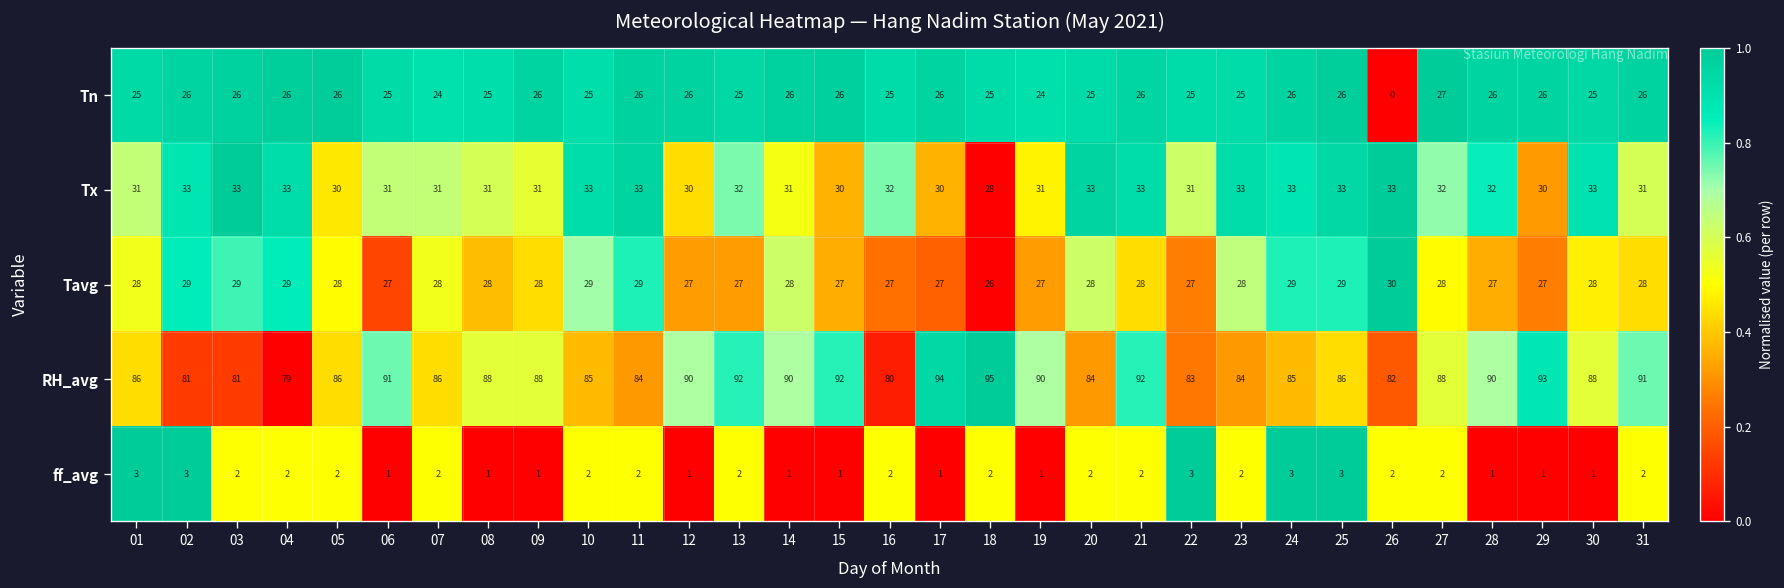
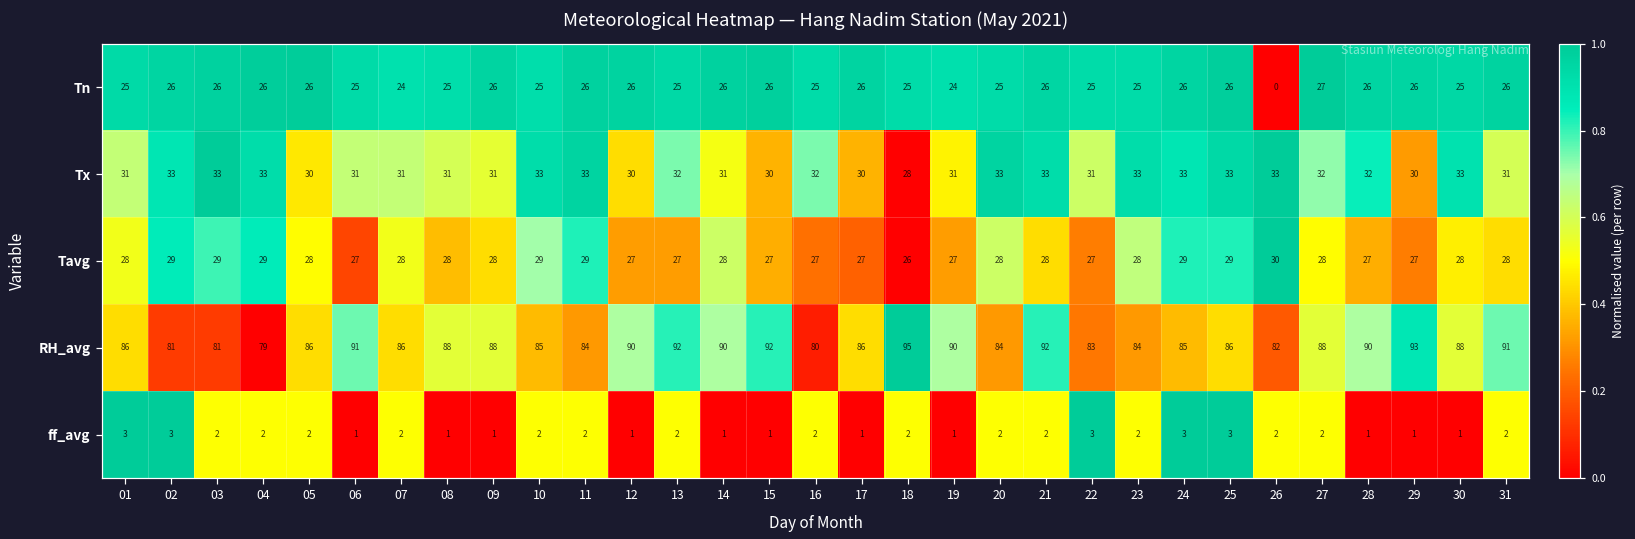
  {
    "Tn": {
      "01": 25,
      "02": 26,
      "03": 26,
      "04": 26,
      "05": 26,
      "06": 25,
      "07": 24,
      "08": 25,
      "09": 26,
      "10": 25,
      "11": 26,
      "12": 26,
      "13": 25,
      "14": 26,
      "15": 26,
      "16": 25,
      "17": 26,
      "18": 25,
      "19": 24,
      "20": 25,
      "21": 26,
      "22": 25,
      "23": 25,
      "24": 26,
      "25": 26,
      "26": 0,
      "27": 27,
      "28": 26,
      "30": 25,
      "31": 26
    },
    "Tx": {
      "01": 31,
      "02": 33,
      "03": 33,
      "04": 33,
      "05": 30,
      "06": 31,
      "07": 31,
      "08": 31,
      "09": 31,
      "10": 33,
      "11": 33,
      "12": 30,
      "13": 32,
      "14": 31,
      "15": 30,
      "16": 32,
      "17": 30,
      "18": 28,
      "19": 31,
      "20": 33,
      "21": 33,
      "22": 31,
      "23": 33,
      "24": 33,
      "25": 33,
      "26": 33,
      "27": 32,
      "28": 32,
      "29": 30,
      "30": 33,
      "31": 31
    },
    "Tavg": {
      "01": 28,
      "02": 29,
      "03": 29,
      "04": 29,
      "05": 28,
      "06": 27,
      "07": 28,
      "08": 28,
      "09": 28,
      "10": 29,
      "11": 29,
      "12": 27,
      "13": 27,
      "14": 28,
      "15": 27,
      "16": 27,
      "17": 27,
      "18": 26,
      "19": 27,
      "20": 28,
      "21": 28,
      "22": 27,
      "23": 28,
      "24": 29,
      "25": 29,
      "26": 30,
      "27": 28,
      "28": 27,
      "29": 27,
      "30": 28,
      "31": 28
    },
    "RH_avg": {
      "01": 86,
      "02": 81,
      "03": 81,
      "04": 79,
      "05": 86,
      "06": 91,
      "07": 86,
      "08": 88,
      "09": 88,
      "10": 85,
      "11": 84,
      "12": 90,
      "13": 92,
      "14": 90,
      "15": 92,
      "16": 80,
-     "17": 94,
+     "17": 86,
      "18": 95,
      "19": 90,
      "20": 84,
      "21": 92,
      "22": 83,
      "23": 84,
      "24": 85,
      "25": 86,
      "26": 82,
      "27": 88,
      "28": 90,
      "29": 93,
      "30": 88,
      "31": 91
    },
    "ff_avg": {
      "01": 3,
      "02": 3,
      "03": 2,
      "04": 2,
      "05": 2,
      "06": 1,
      "07": 2,
      "08": 1,
      "09": 1,
      "10": 2,
      "11": 2,
      "12": 1,
      "13": 2,
      "14": 1,
      "15": 1,
      "16": 2,
      "17": 1,
      "18": 2,
      "19": 1,
      "20": 2,
      "21": 2,
      "22": 3,
      "23": 2,
      "24": 3,
      "25": 3,
      "26": 2,
      "27": 2,
      "28": 1,
      "29": 1,
      "30": 1,
      "31": 2
    }
  }
